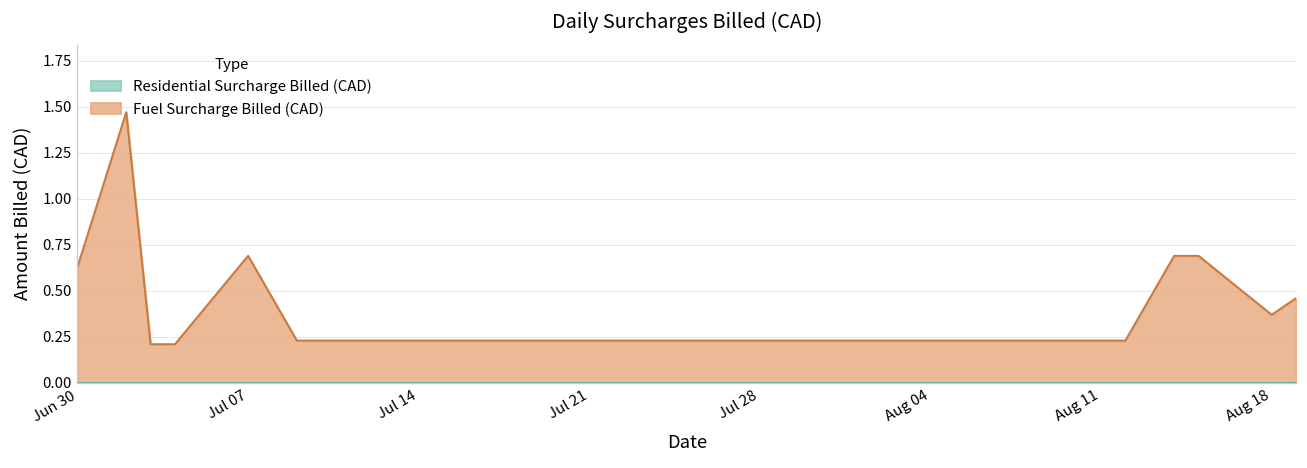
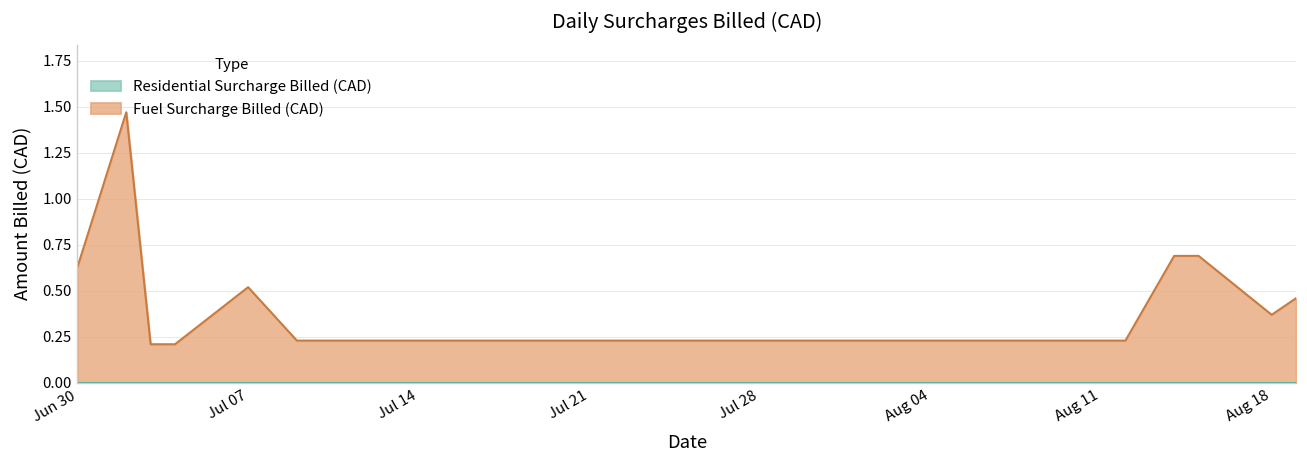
  {
    "Residential Surcharge Billed (CAD)": {
      "Jun 30": 0.00,
      "Jul 07": 0.00,
      "Aug 18": 0.00
    },
    "Fuel Surcharge Billed (CAD)": {
      "Jun 30": 0.63,
-     "Jul 07": 0.69,
+     "Jul 07": 0.52,
      "Aug 18": 0.37
    }
  }
